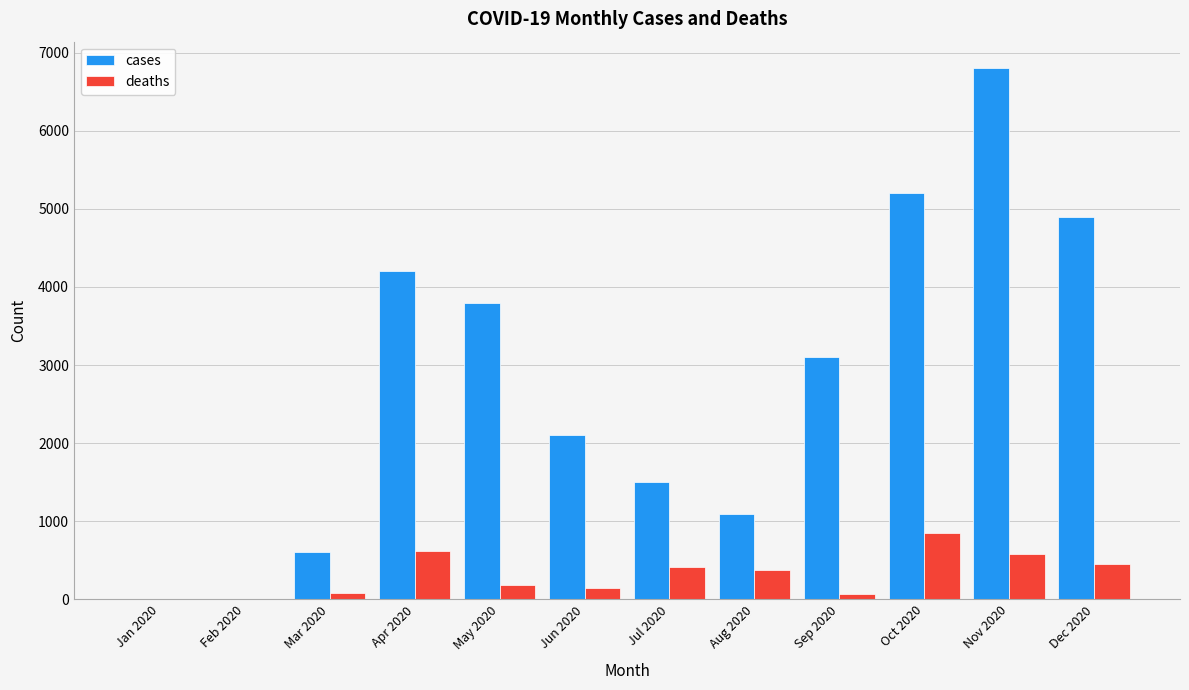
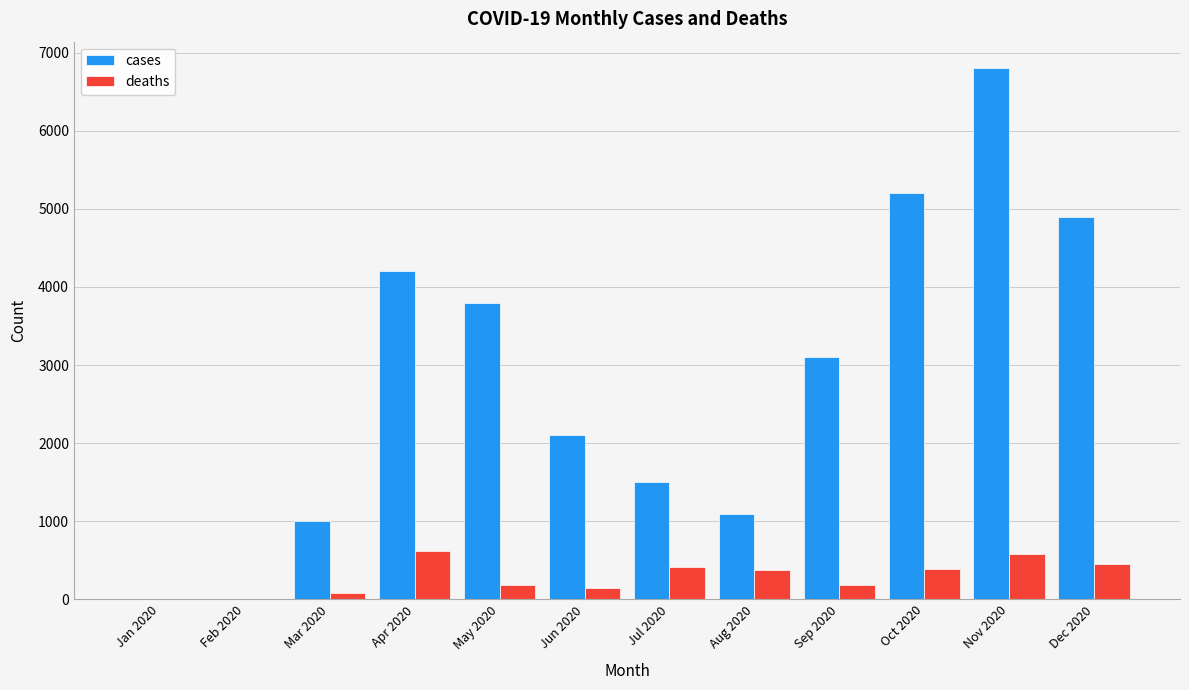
  {
    "cases": {
      "Jan 2020": 0,
      "Feb 2020": 0,
-     "Mar 2020": 600,
+     "Mar 2020": 1000,
      "Apr 2020": 4200,
      "May 2020": 3800,
      "Jun 2020": 2100,
      "Jul 2020": 1500,
      "Aug 2020": 1100,
      "Sep 2020": 3100,
      "Oct 2020": 5200,
      "Nov 2020": 6800,
      "Dec 2020": 4900
    },
    "deaths": {
      "Jan 2020": 0,
      "Feb 2020": 0,
      "Mar 2020": 100,
      "Apr 2020": 600,
      "May 2020": 200,
      "Jun 2020": 200,
      "Jul 2020": 400,
      "Aug 2020": 400,
-     "Sep 2020": 100,
-     "Oct 2020": 800,
+     "Sep 2020": 200,
+     "Oct 2020": 400,
      "Nov 2020": 600,
      "Dec 2020": 500
    }
  }
